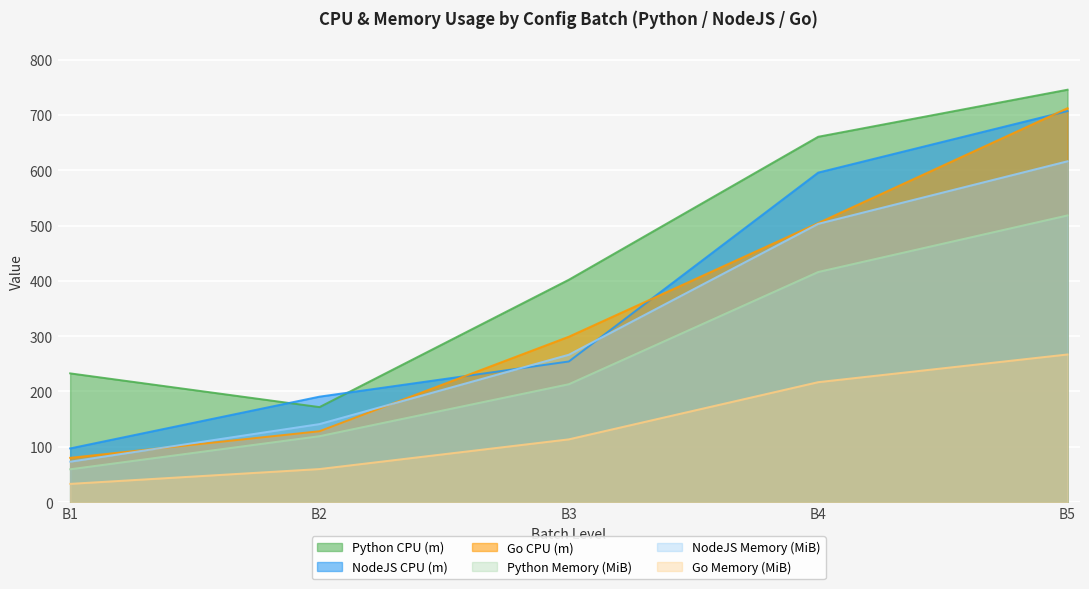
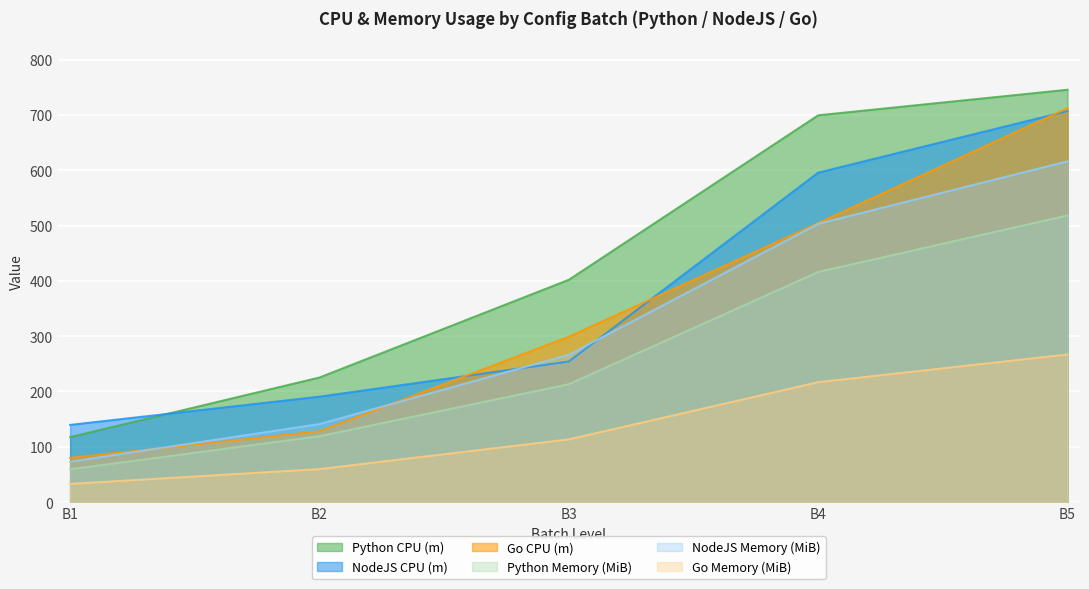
  {
    "Python CPU (m)": {
-     "B1": 230,
-     "B2": 170,
+     "B1": 120,
+     "B2": 230,
      "B3": 400,
-     "B4": 660,
+     "B4": 700,
      "B5": 750
    },
    "NodeJS CPU (m)": {
-     "B1": 100,
+     "B1": 140,
      "B2": 190,
      "B3": 250,
      "B4": 600,
      "B5": 710
    },
    "Go CPU (m)": {
      "B1": 80,
      "B2": 130,
      "B3": 300,
      "B5": 710
    }
  }
